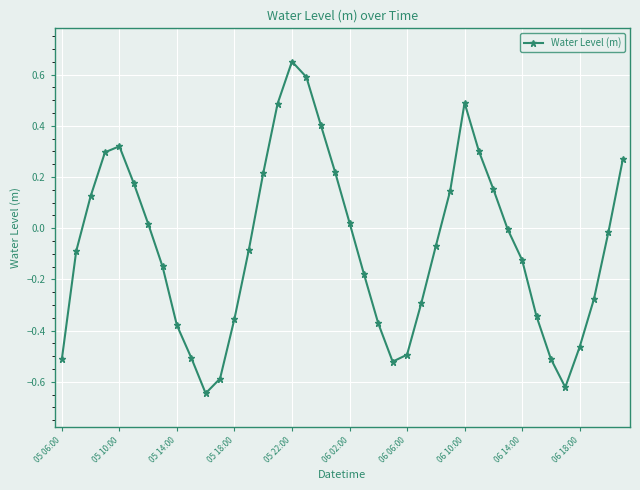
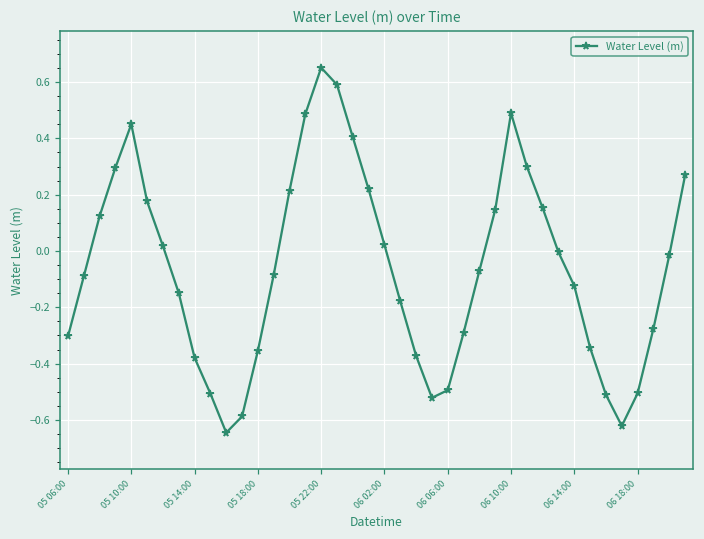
  {
-   "05 06:00": -0.51,
-   "05 10:00": 0.32,
+   "05 06:00": -0.30,
+   "05 10:00": 0.45,
    "05 14:00": -0.38,
    "05 18:00": -0.35,
    "05 22:00": 0.65,
    "06 02:00": 0.02,
    "06 06:00": -0.49,
    "06 10:00": 0.49,
    "06 14:00": -0.12,
-   "06 18:00": -0.46
+   "06 18:00": -0.51
  }
